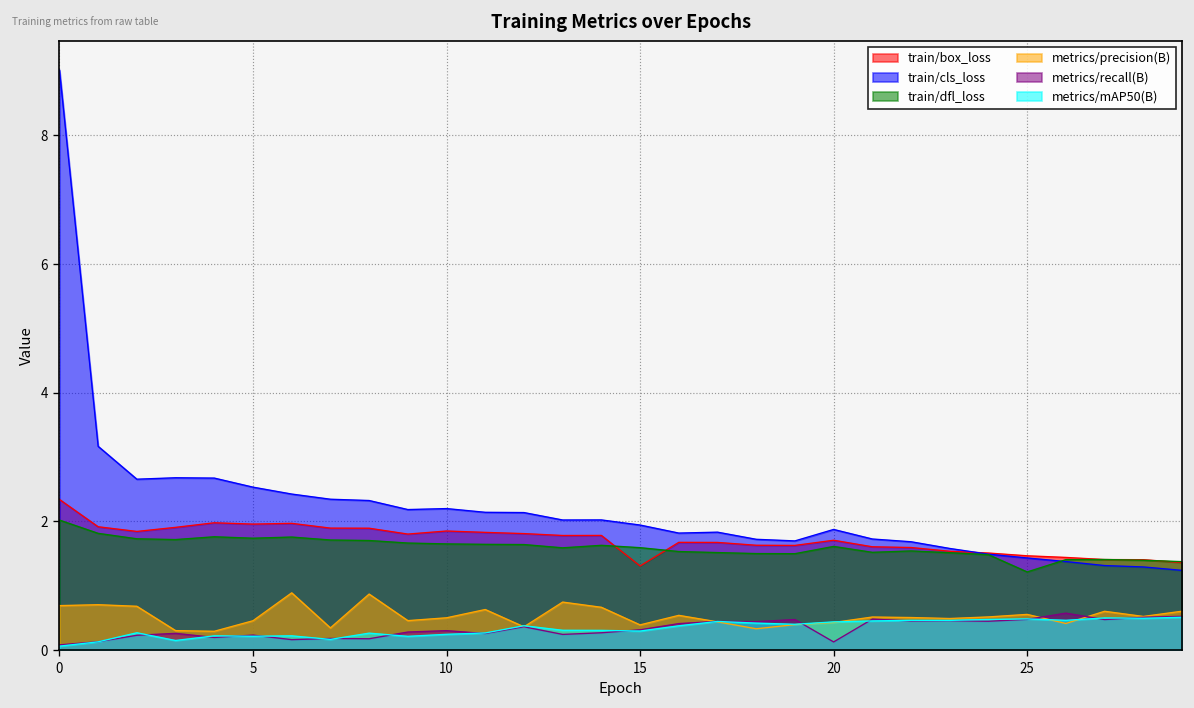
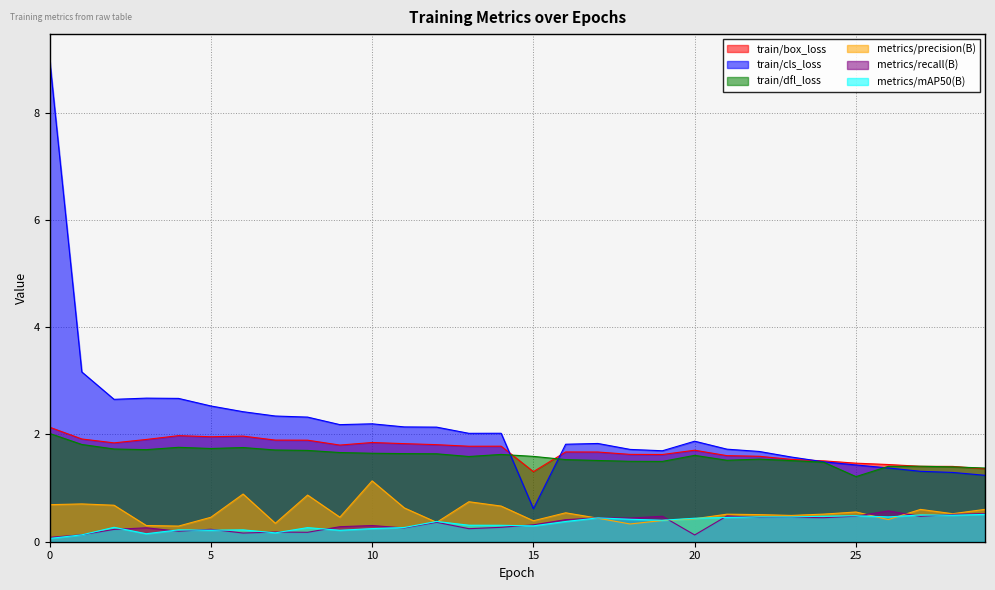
  {
    "train/box_loss": {
-     "0": 2.3,
+     "0": 2.1,
      "5": 2.0,
      "10": 1.9,
      "15": 1.3,
      "20": 1.7
    },
    "train/cls_loss": {
      "0": 9.0,
      "5": 2.5,
      "10": 2.2,
-     "15": 1.9,
+     "15": 0.6,
      "20": 1.9
    },
    "train/dfl_loss": {
      "0": 2.0,
      "5": 1.7,
      "10": 1.7,
      "15": 1.6,
      "20": 1.6,
      "25": 1.2
    },
    "metrics/precision(B)": {
      "0": 0.7,
      "5": 0.5,
-     "10": 0.5,
+     "10": 1.1,
      "15": 0.4,
      "25": 0.6
    },
    "metrics/recall(B)": {
      "10": 0.3,
      "20": 0.1
    },
    "metrics/mAP50(B)": {
      "10": 0.2
    }
  }
